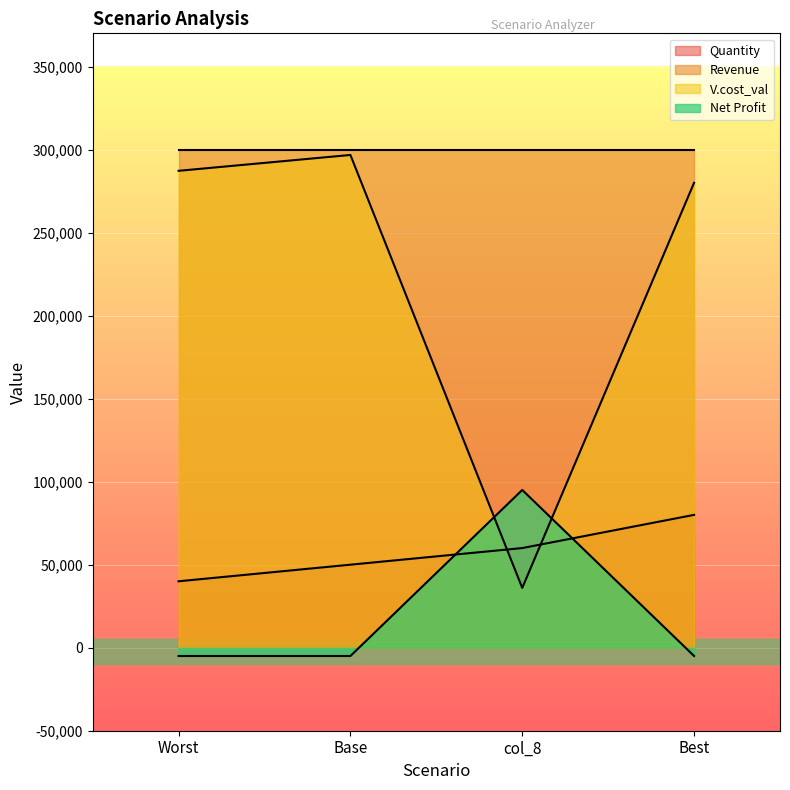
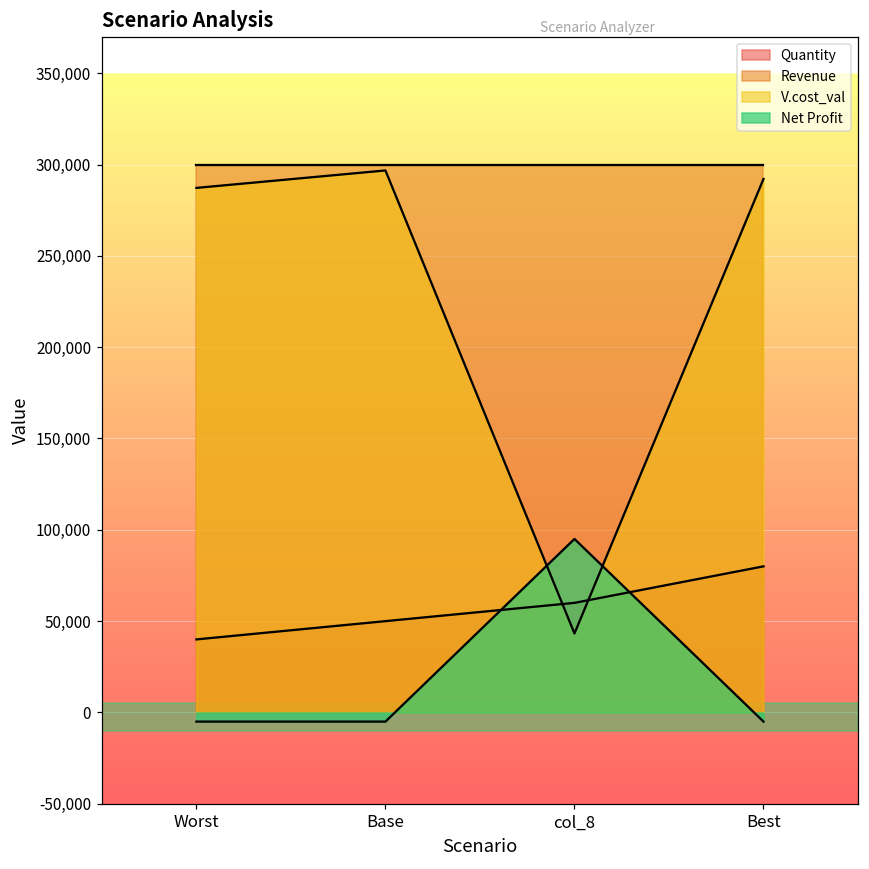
  {
    "V.cost_val": {
      "Worst": "287,000",
      "Base": "297,000",
-     "col_8": "36,000",
-     "Best": "280,000"
+     "col_8": "43,000",
+     "Best": "292,000"
    }
  }
